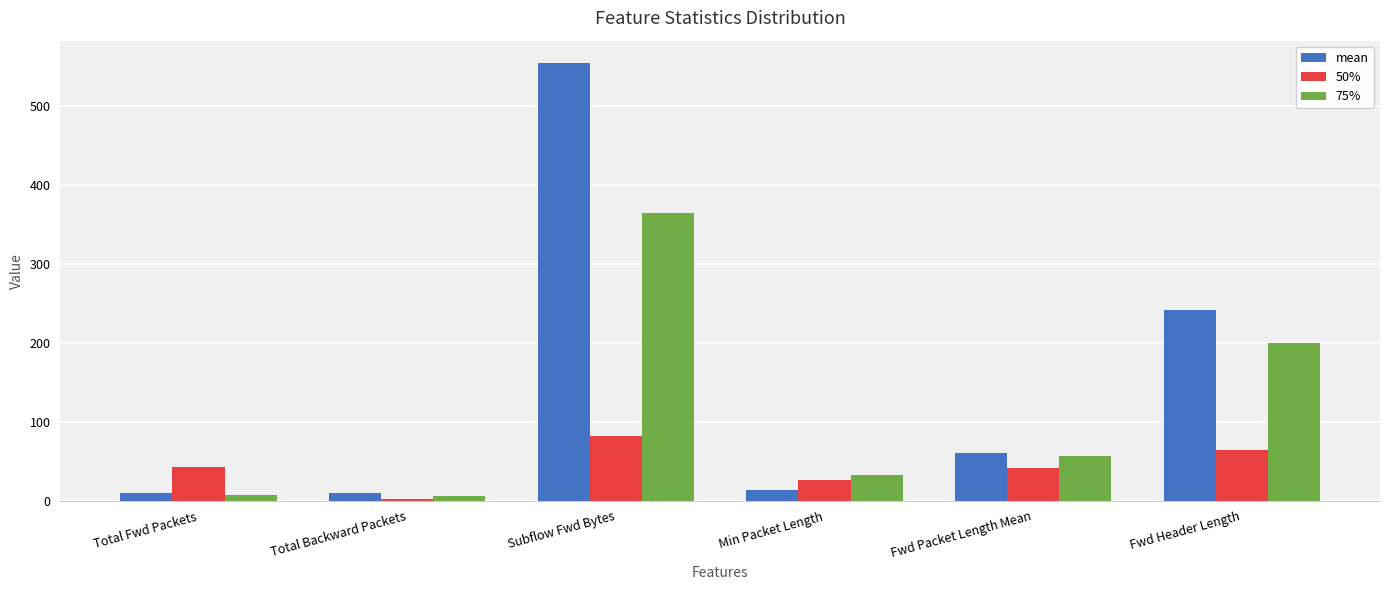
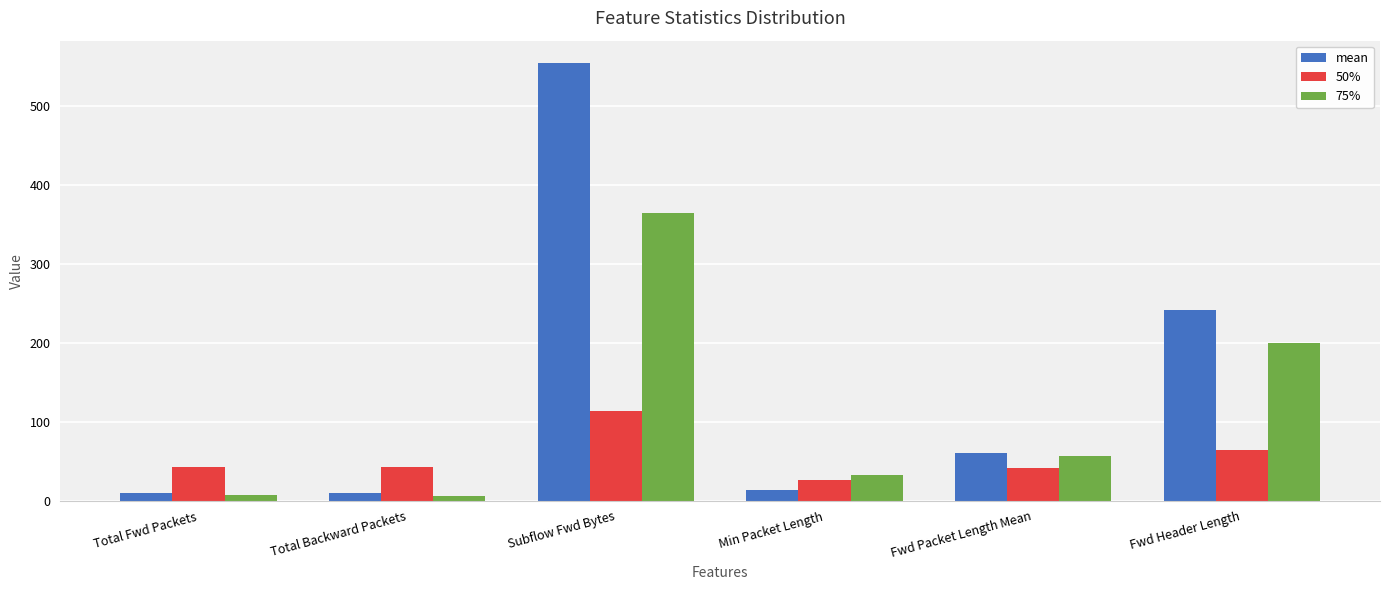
  {
    "mean": {
      "Total Fwd Packets": 10,
      "Total Backward Packets": 10,
      "Subflow Fwd Bytes": 560,
      "Min Packet Length": 10,
      "Fwd Packet Length Mean": 60,
      "Fwd Header Length": 240
    },
    "50%": {
      "Total Fwd Packets": 40,
-     "Total Backward Packets": 0,
-     "Subflow Fwd Bytes": 80,
+     "Total Backward Packets": 40,
+     "Subflow Fwd Bytes": 110,
      "Min Packet Length": 30,
      "Fwd Packet Length Mean": 40,
      "Fwd Header Length": 60
    },
    "75%": {
      "Total Fwd Packets": 10,
      "Total Backward Packets": 10,
      "Subflow Fwd Bytes": 370,
      "Min Packet Length": 30,
      "Fwd Packet Length Mean": 60,
      "Fwd Header Length": 200
    }
  }
